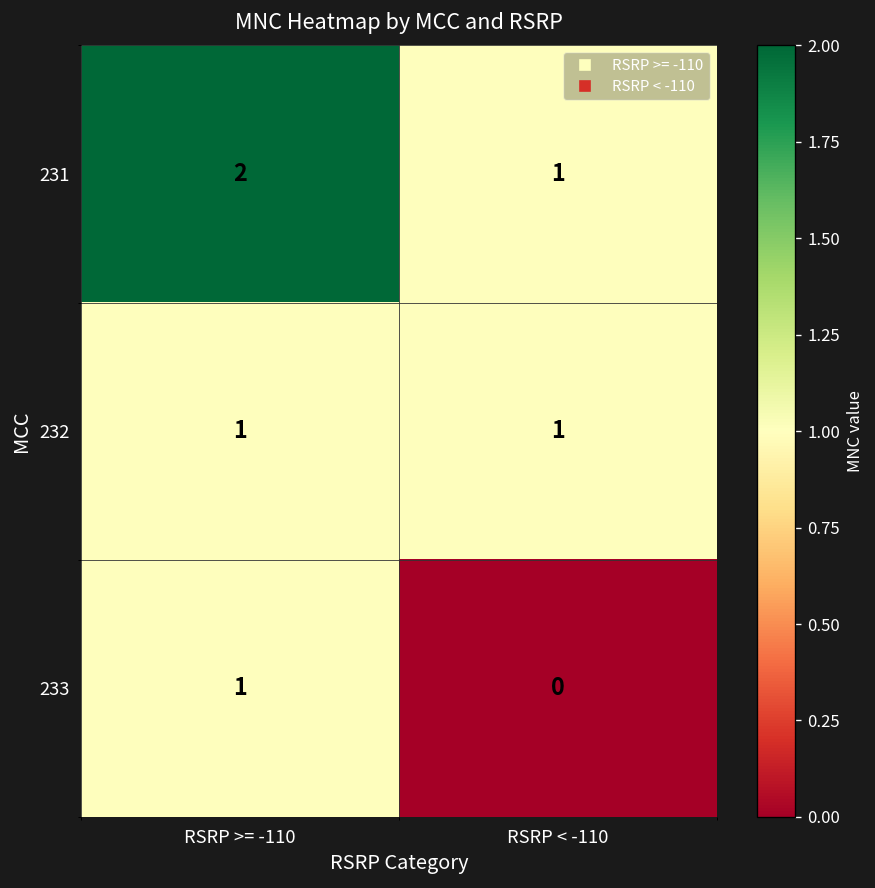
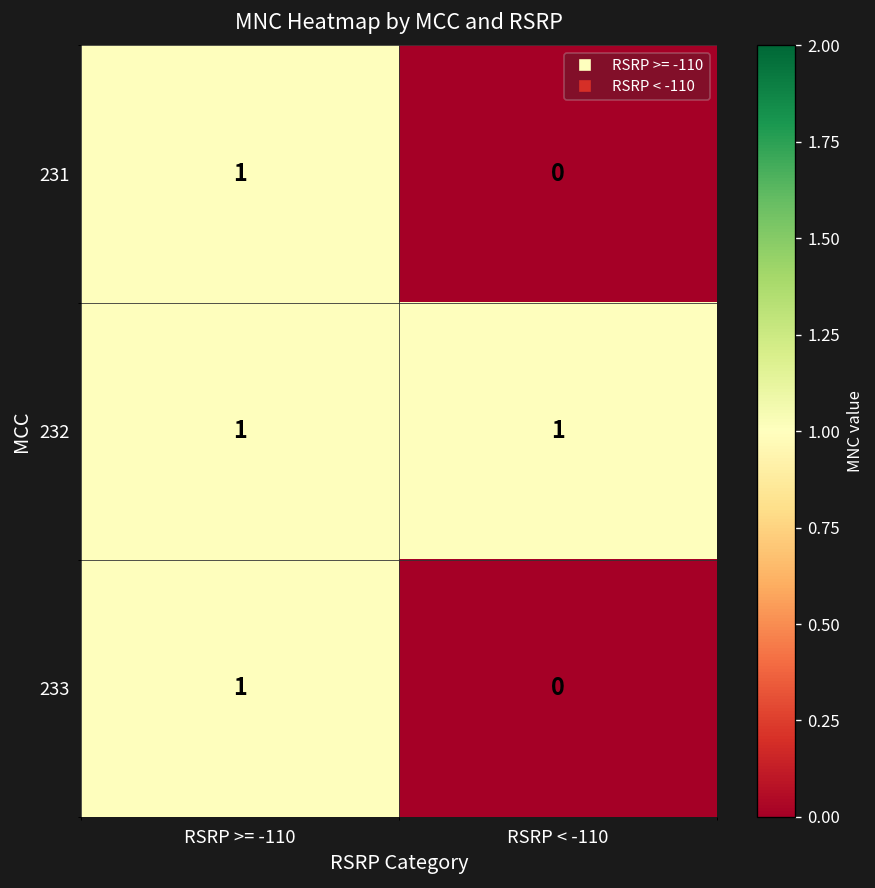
  {
    "231": {
-     "RSRP >= -110": 2,
-     "RSRP < -110": 1
+     "RSRP >= -110": 1,
+     "RSRP < -110": 0
    },
    "232": {
      "RSRP >= -110": 1,
      "RSRP < -110": 1
    },
    "233": {
      "RSRP >= -110": 1,
      "RSRP < -110": 0
    }
  }
